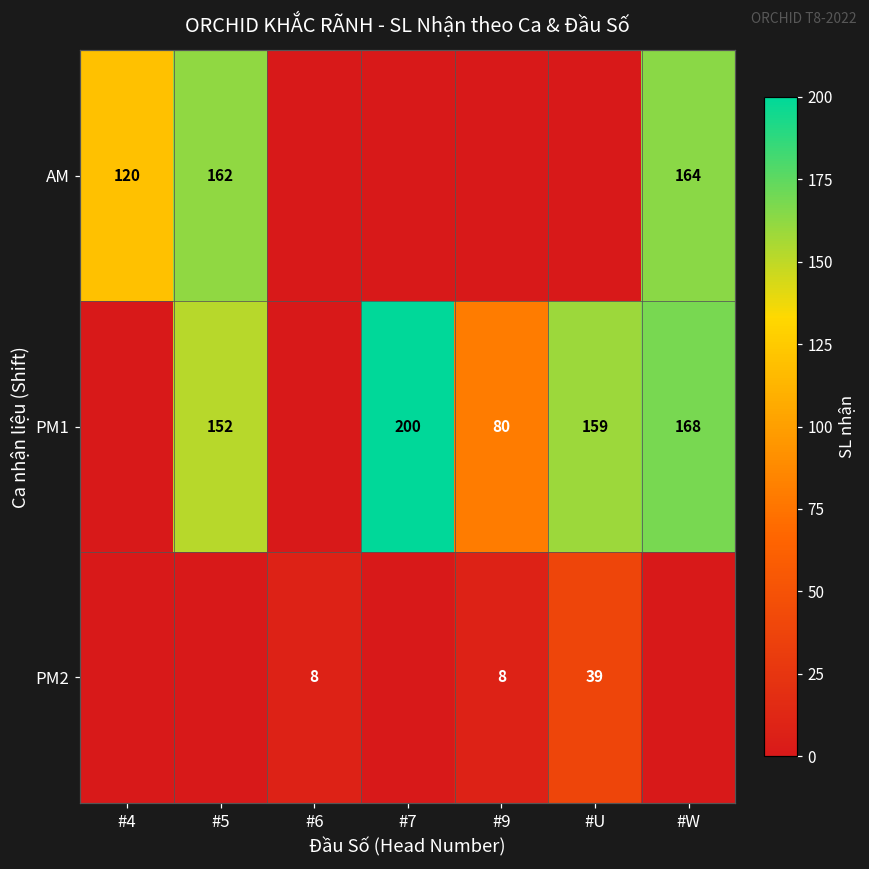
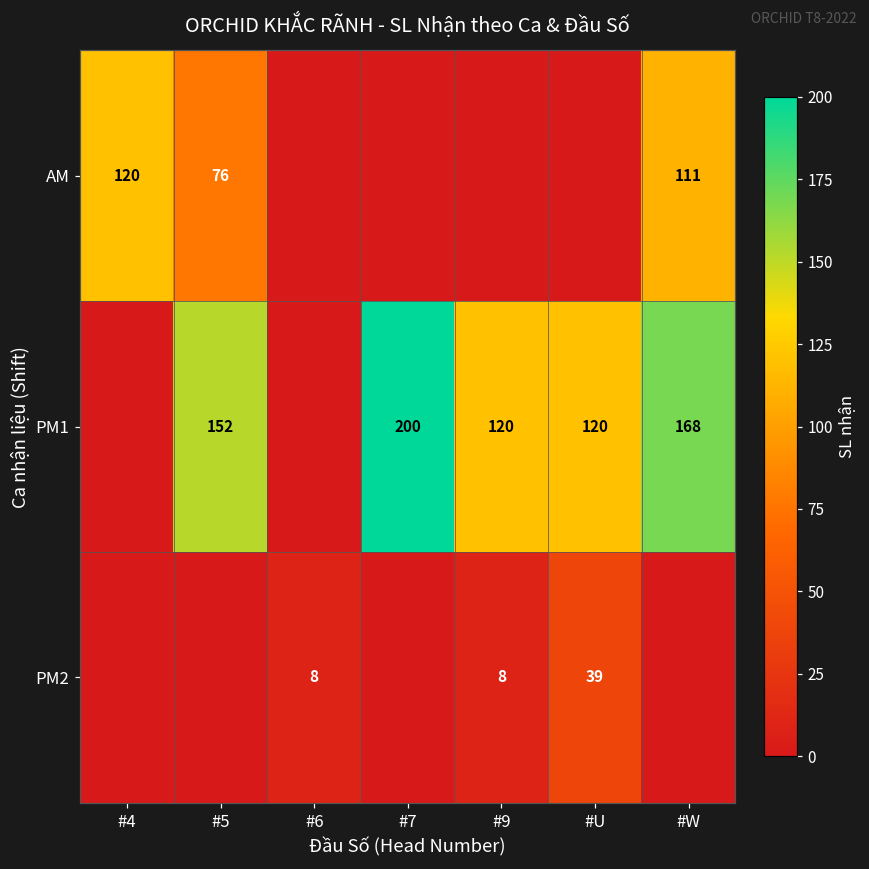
  {
    "AM": {
      "#4": 120,
-     "#5": 162,
-     "#W": 164
+     "#5": 76,
+     "#W": 111
    },
    "PM1": {
      "#5": 152,
      "#7": 200,
-     "#9": 80,
-     "#U": 159,
+     "#9": 120,
+     "#U": 120,
      "#W": 168
    },
    "PM2": {
      "#6": 8,
      "#9": 8,
      "#U": 39
    }
  }
